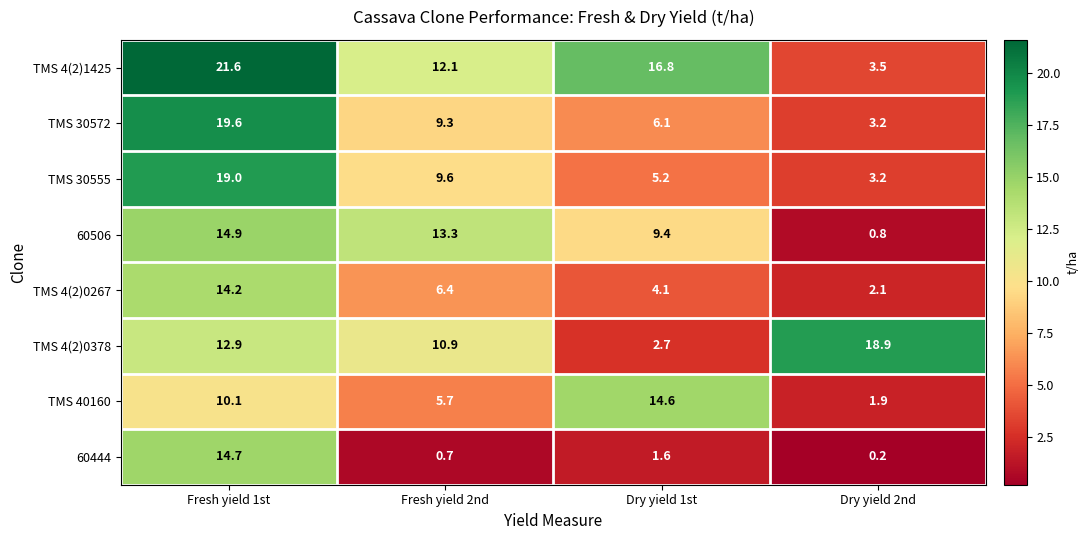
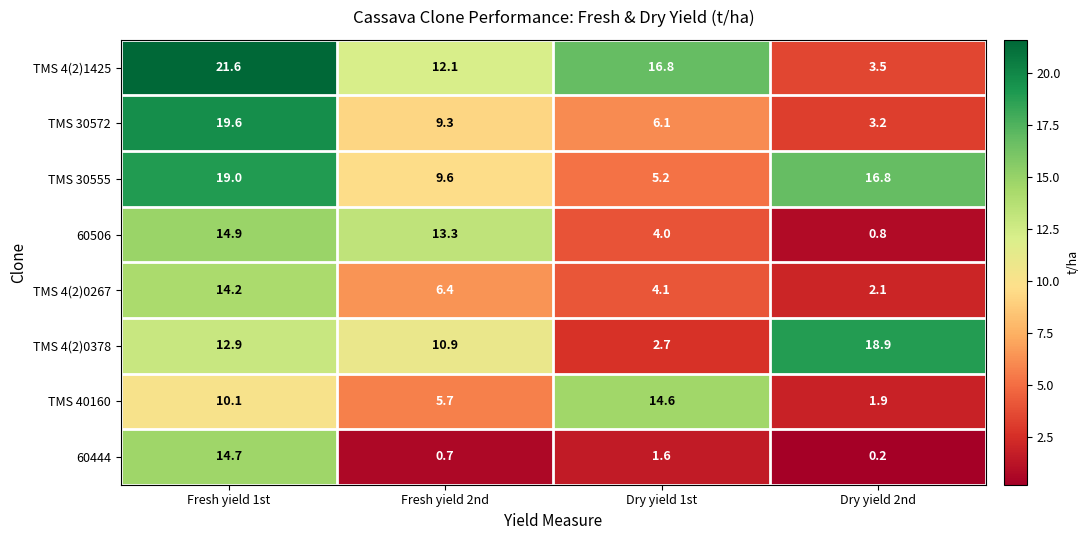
  {
    "TMS 4(2)1425": {
      "Fresh yield 1st": 21.6,
      "Fresh yield 2nd": 12.1,
      "Dry yield 1st": 16.8,
      "Dry yield 2nd": 3.5
    },
    "TMS 30572": {
      "Fresh yield 1st": 19.6,
      "Fresh yield 2nd": 9.3,
      "Dry yield 1st": 6.1,
      "Dry yield 2nd": 3.2
    },
    "TMS 30555": {
      "Fresh yield 1st": 19.0,
      "Fresh yield 2nd": 9.6,
      "Dry yield 1st": 5.2,
-     "Dry yield 2nd": 3.2
+     "Dry yield 2nd": 16.8
    },
    "60506": {
      "Fresh yield 1st": 14.9,
      "Fresh yield 2nd": 13.3,
-     "Dry yield 1st": 9.4,
+     "Dry yield 1st": 4.0,
      "Dry yield 2nd": 0.8
    },
    "TMS 4(2)0267": {
      "Fresh yield 1st": 14.2,
      "Fresh yield 2nd": 6.4,
      "Dry yield 1st": 4.1,
      "Dry yield 2nd": 2.1
    },
    "TMS 4(2)0378": {
      "Fresh yield 1st": 12.9,
      "Fresh yield 2nd": 10.9,
      "Dry yield 1st": 2.7,
      "Dry yield 2nd": 18.9
    },
    "TMS 40160": {
      "Fresh yield 1st": 10.1,
      "Fresh yield 2nd": 5.7,
      "Dry yield 1st": 14.6,
      "Dry yield 2nd": 1.9
    },
    "60444": {
      "Fresh yield 1st": 14.7,
      "Fresh yield 2nd": 0.7,
      "Dry yield 1st": 1.6,
      "Dry yield 2nd": 0.2
    }
  }
